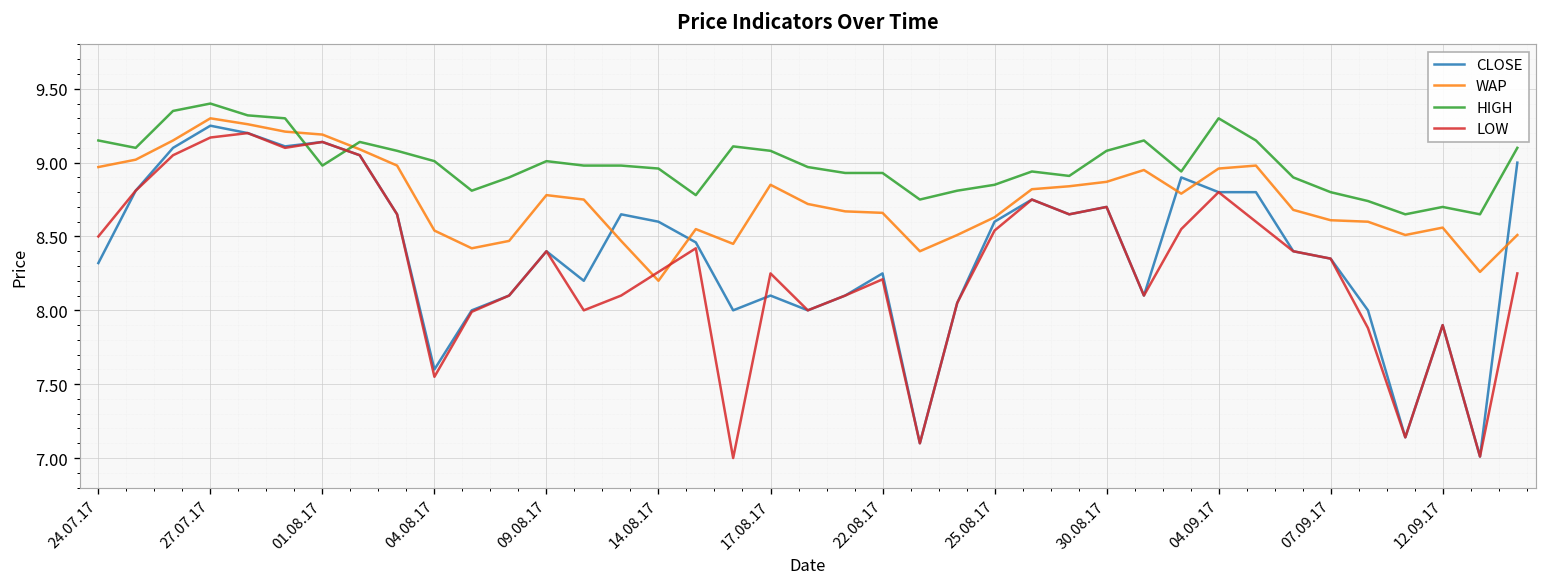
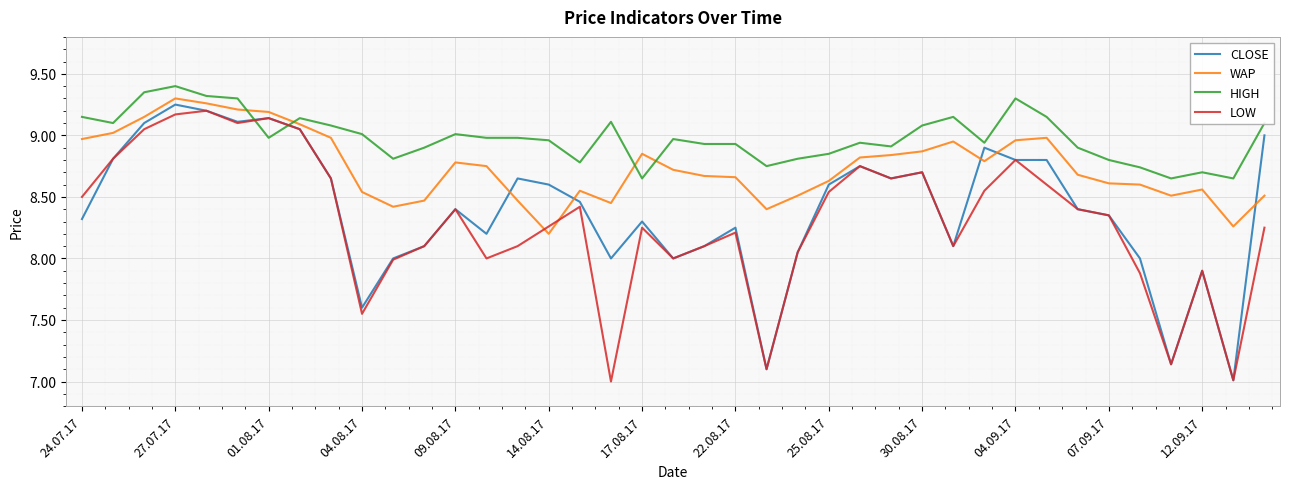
  {
    "CLOSE": {
      "24.07.17": 8.3,
      "27.07.17": 9.25,
      "04.08.17": 7.6,
      "14.08.17": 8.6,
-     "17.08.17": 8.1,
+     "17.08.17": 8.3,
      "22.08.17": 8.25,
      "25.08.17": 8.6
    },
    "WAP": {
      "24.07.17": 8.97,
      "27.07.17": 9.30,
      "01.08.17": 9.19,
      "04.08.17": 8.54,
      "09.08.17": 8.78,
      "14.08.17": 8.20,
      "17.08.17": 8.85,
      "22.08.17": 8.66,
      "25.08.17": 8.63,
      "30.08.17": 8.87,
      "04.09.17": 8.96,
      "07.09.17": 8.61,
      "12.09.17": 8.56
    },
    "HIGH": {
      "24.07.17": 9.15,
      "27.07.17": 9.40,
      "01.08.17": 8.98,
      "04.08.17": 9.01,
      "09.08.17": 9.01,
      "14.08.17": 8.96,
-     "17.08.17": 9.08,
+     "17.08.17": 8.65,
      "22.08.17": 8.93,
      "25.08.17": 8.85,
      "30.08.17": 9.08,
      "04.09.17": 9.30,
      "07.09.17": 8.80,
      "12.09.17": 8.70
    },
    "LOW": {
      "24.07.17": 8.50,
      "27.07.17": 9.17,
      "04.08.17": 7.55,
      "14.08.17": 8.26,
      "17.08.17": 8.25,
      "22.08.17": 8.21,
      "25.08.17": 8.54
    }
  }
